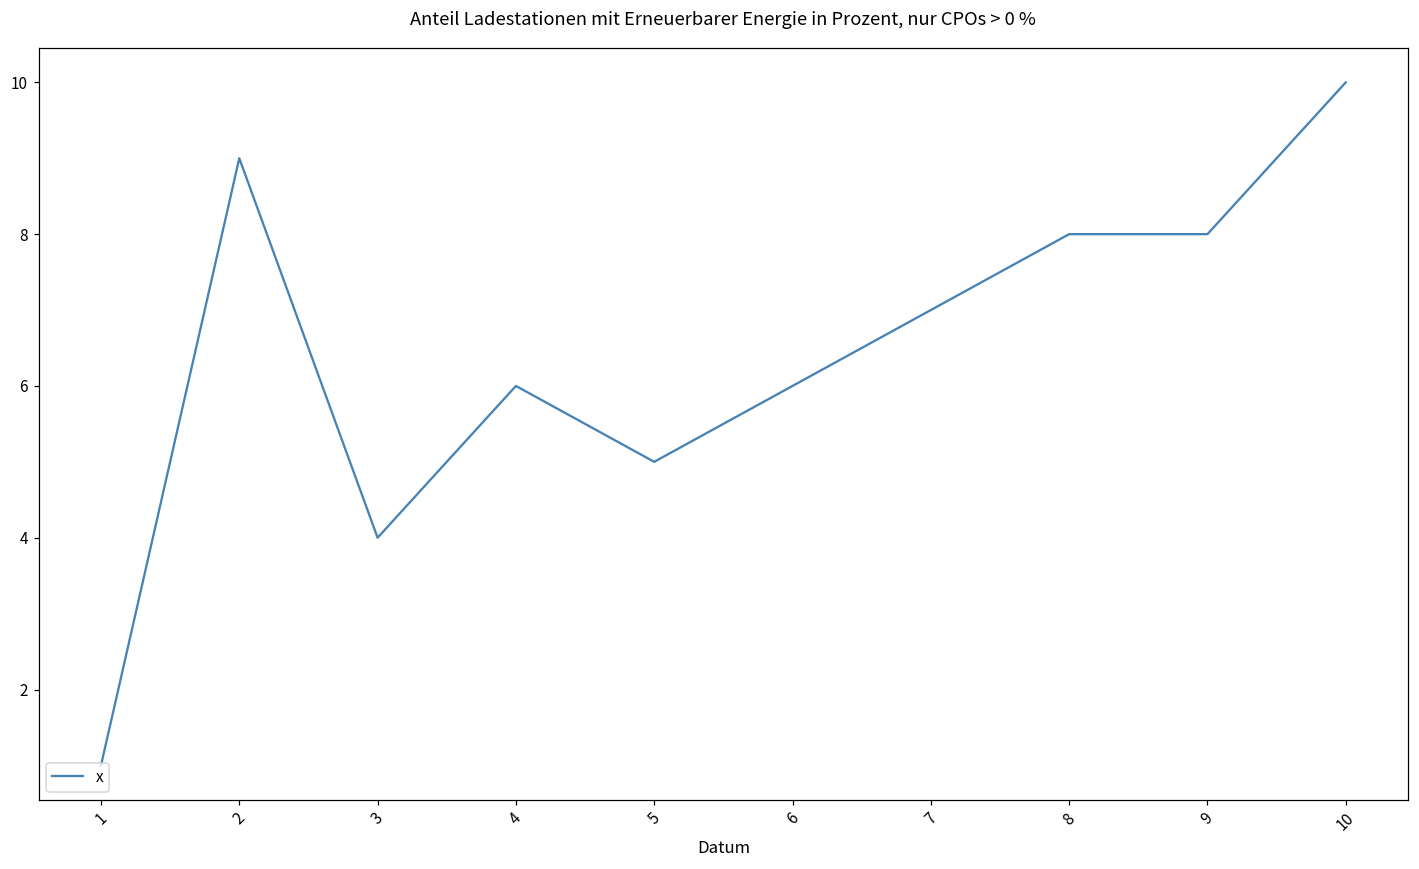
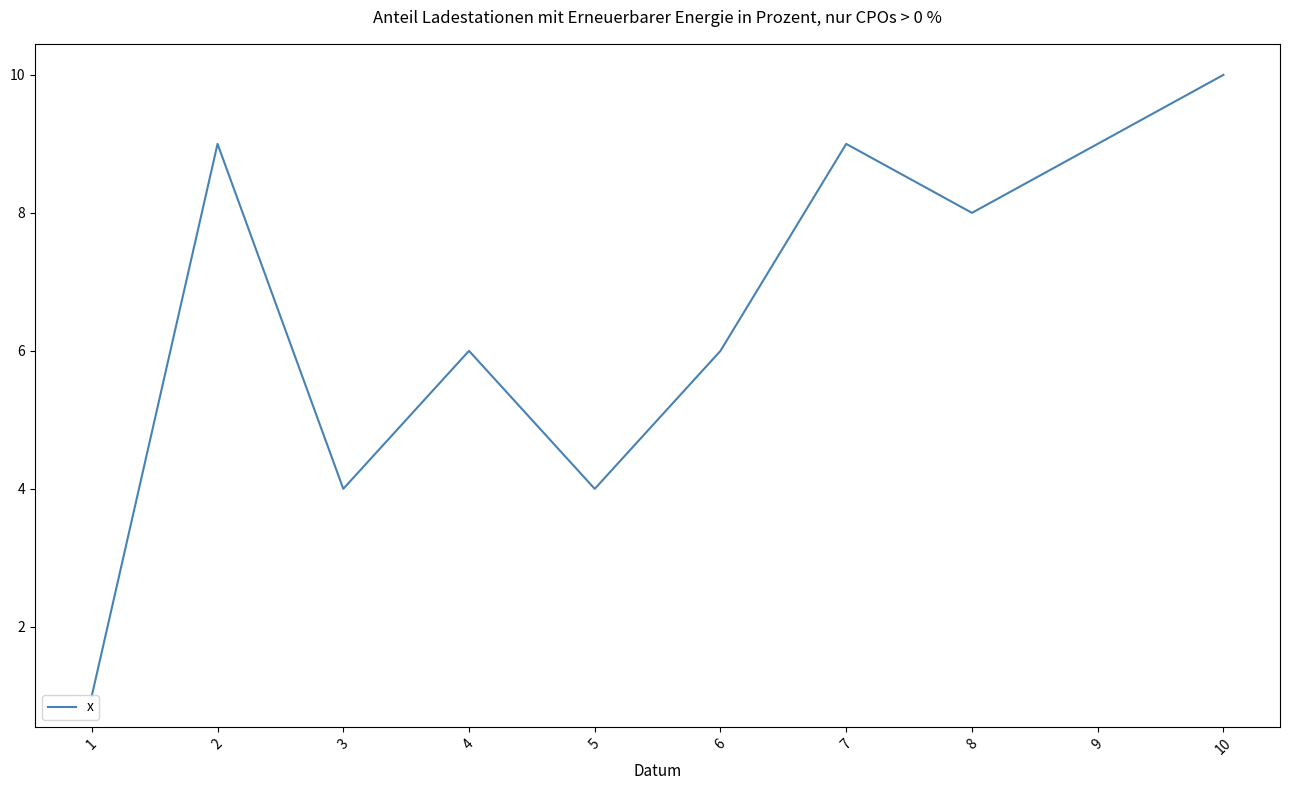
  {
    "2": 9,
    "3": 4,
    "4": 6,
-   "5": 5,
+   "5": 4,
    "6": 6,
-   "7": 7,
+   "7": 9,
    "8": 8,
-   "9": 8,
+   "9": 9,
    "10": 10
  }
